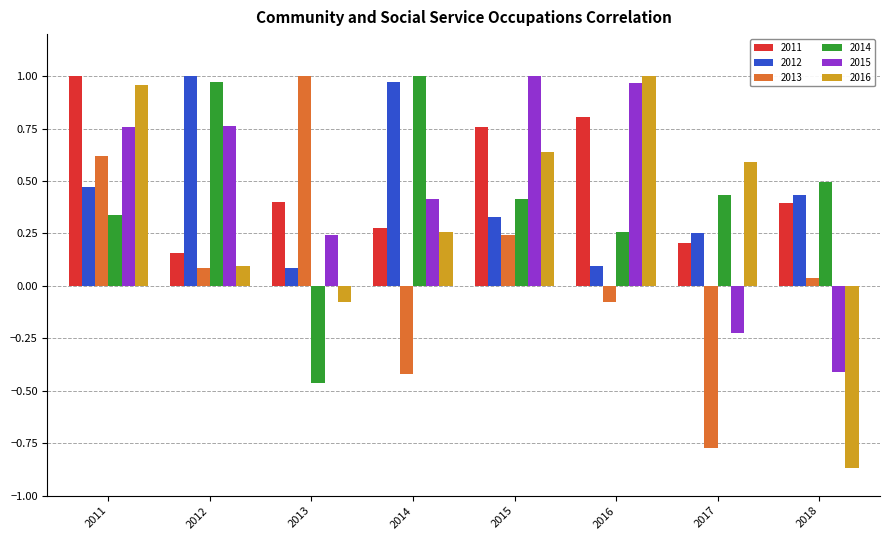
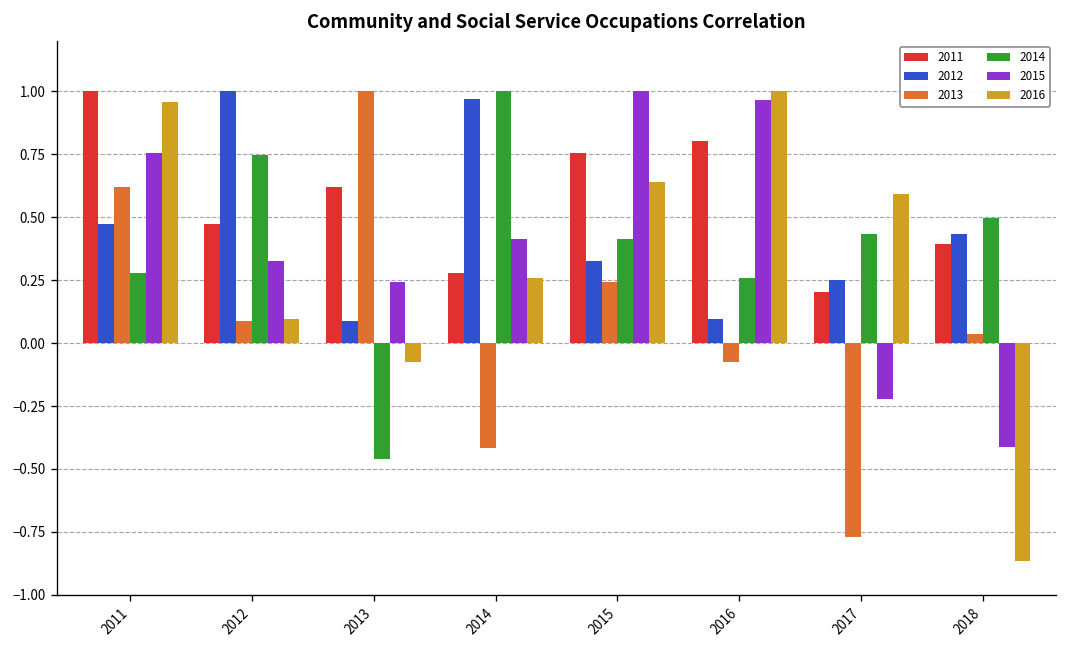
  {
    "2011": {
      "2011": 1.00,
-     "2012": 0.16,
-     "2013": 0.40,
+     "2012": 0.47,
+     "2013": 0.62,
      "2014": 0.28,
      "2015": 0.76,
      "2016": 0.80,
      "2017": 0.20,
      "2018": 0.39
    },
    "2012": {
      "2011": 0.47,
      "2012": 1.00,
      "2013": 0.09,
      "2014": 0.97,
      "2015": 0.33,
      "2016": 0.10,
      "2017": 0.25,
      "2018": 0.43
    },
    "2014": {
-     "2011": 0.34,
-     "2012": 0.97,
+     "2011": 0.28,
+     "2012": 0.75,
      "2013": -0.46,
      "2014": 1.00,
      "2015": 0.41,
      "2016": 0.26,
      "2017": 0.43,
      "2018": 0.50
    },
    "2015": {
      "2011": 0.76,
-     "2012": 0.76,
+     "2012": 0.33,
      "2013": 0.24,
      "2014": 0.41,
      "2015": 1.00,
      "2016": 0.97,
      "2017": -0.22,
      "2018": -0.41
    }
  }
